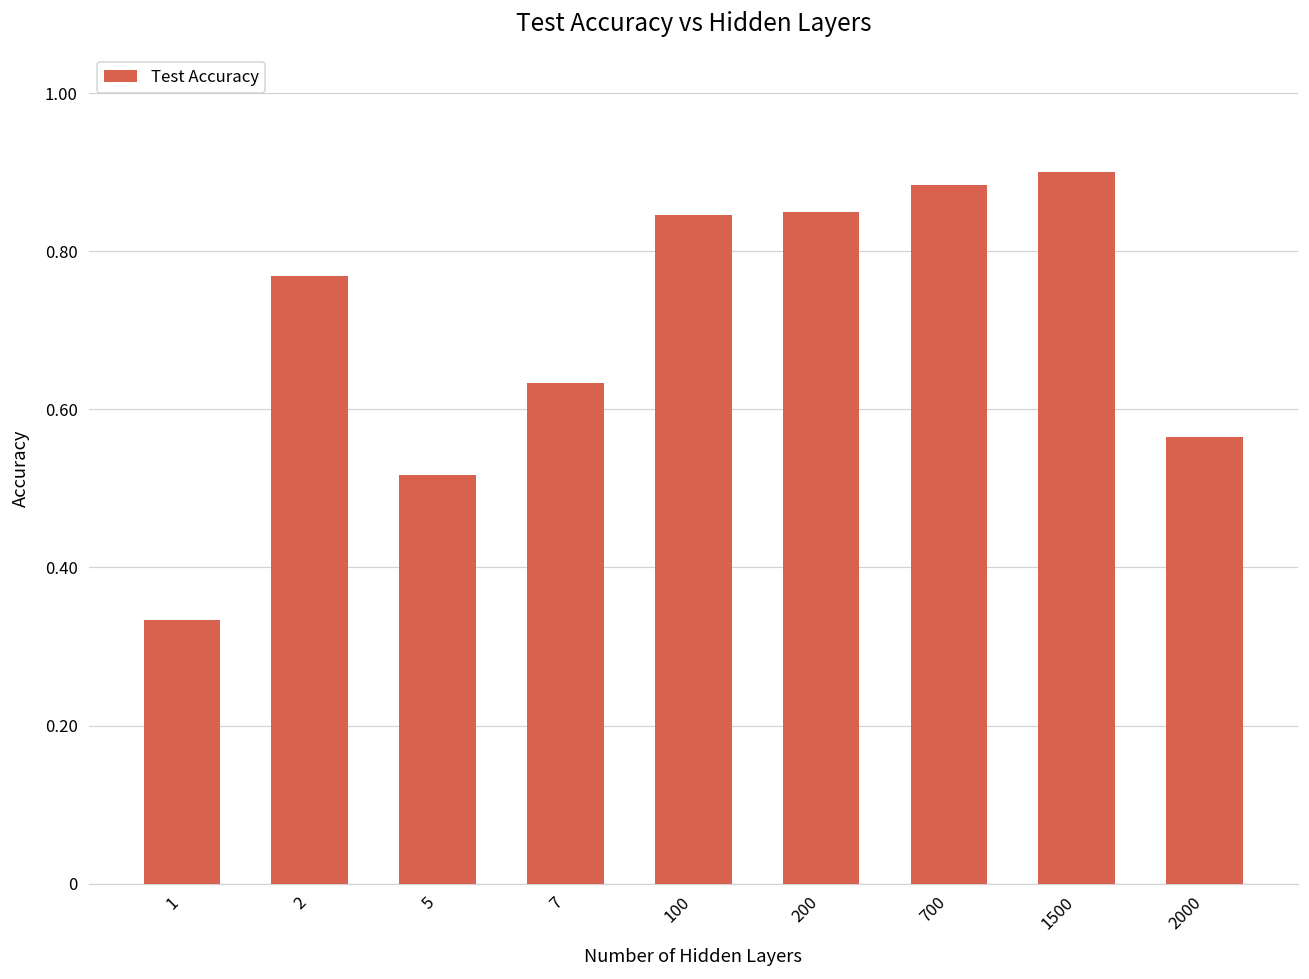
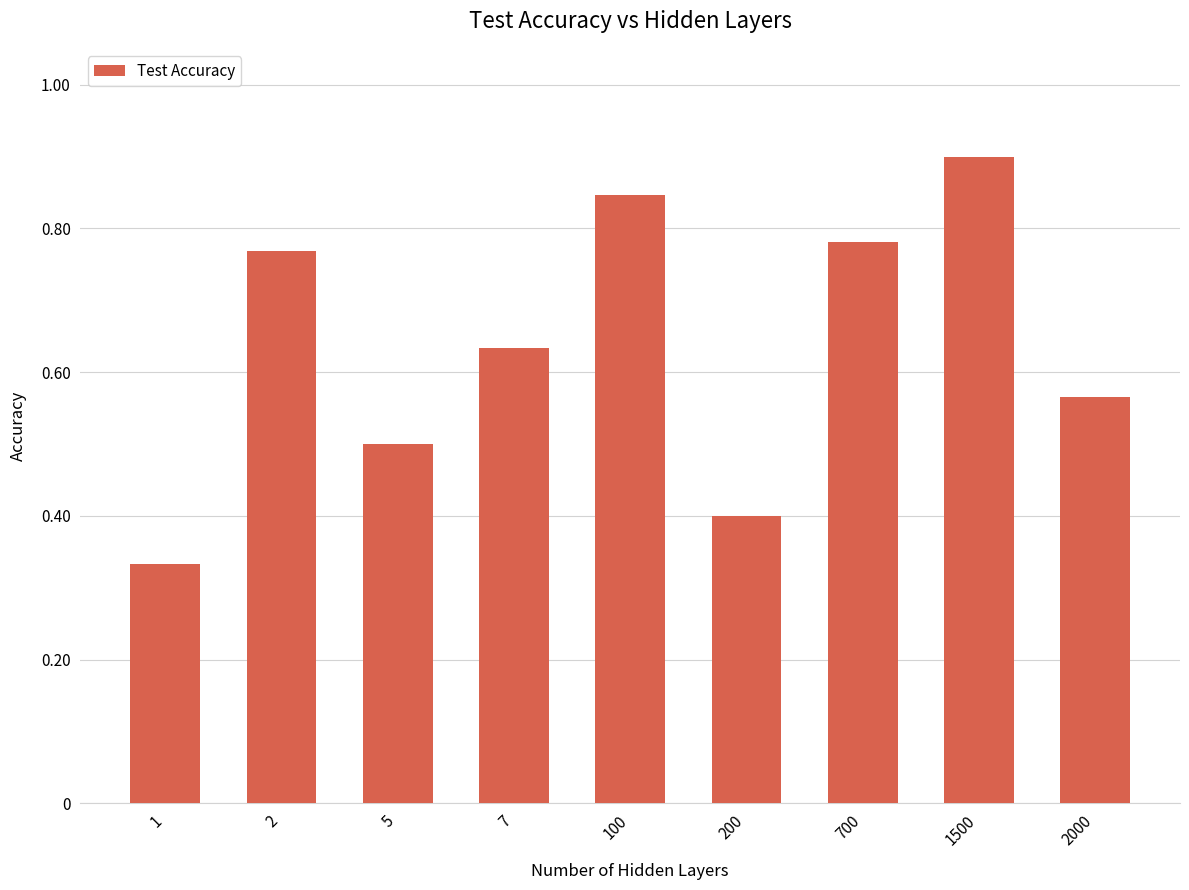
  {
    "1": 0.33,
    "2": 0.77,
-   "5": 0.52,
+   "5": 0.50,
    "7": 0.63,
    "100": 0.85,
-   "200": 0.85,
-   "700": 0.88,
+   "200": 0.40,
+   "700": 0.78,
    "1500": 0.90,
    "2000": 0.57
  }
